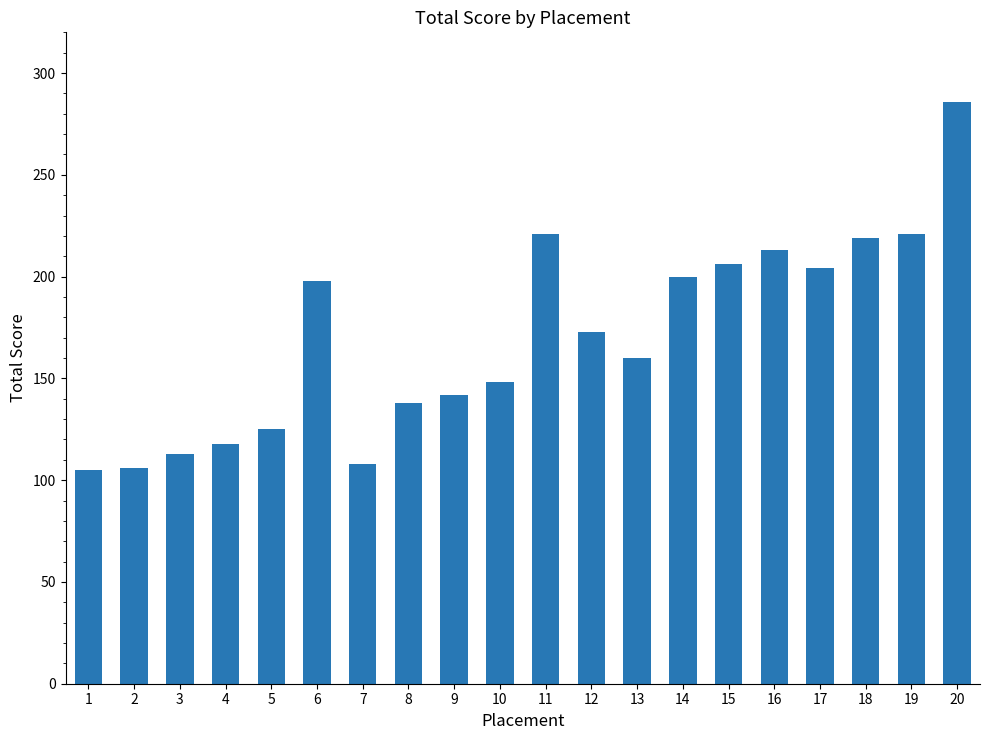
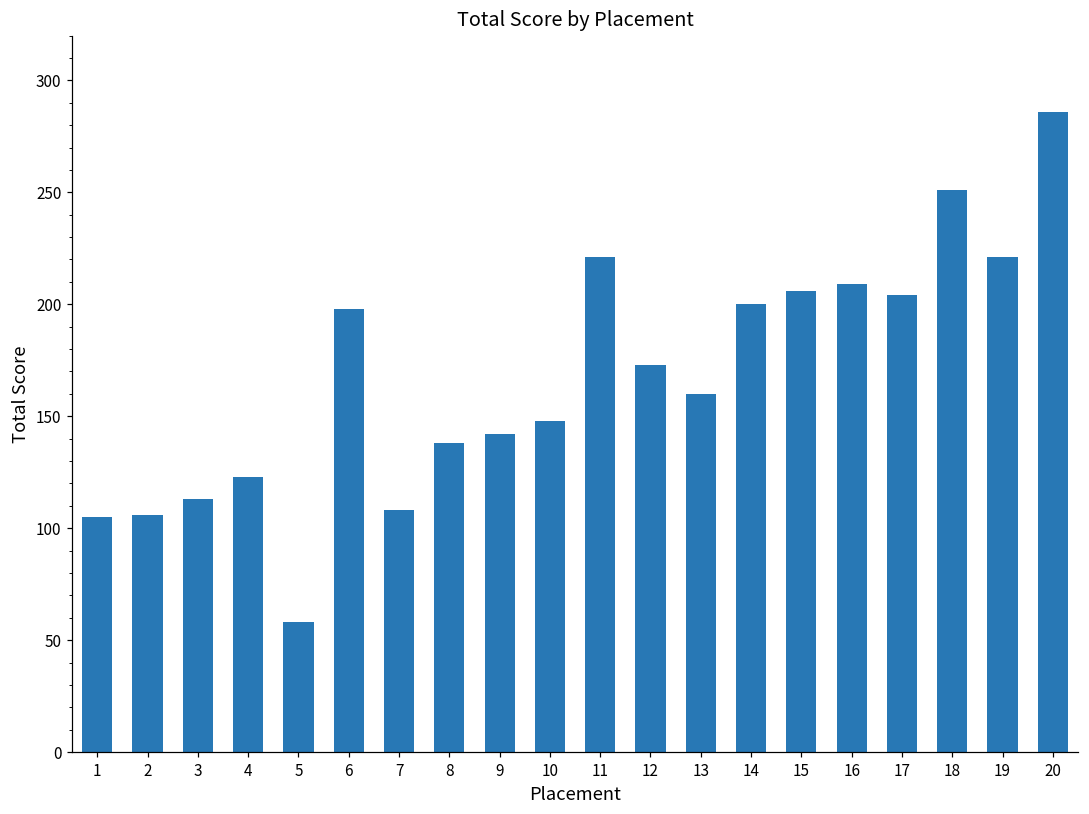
  {
    "1": 105,
    "2": 106,
    "3": 113,
-   "4": 118,
-   "5": 125,
+   "4": 123,
+   "5": 58,
    "6": 198,
    "7": 108,
    "8": 138,
    "9": 142,
    "10": 148,
    "11": 221,
    "12": 173,
    "13": 160,
    "14": 200,
    "15": 206,
-   "16": 213,
+   "16": 209,
    "17": 204,
-   "18": 219,
+   "18": 251,
    "19": 221,
    "20": 286
  }
